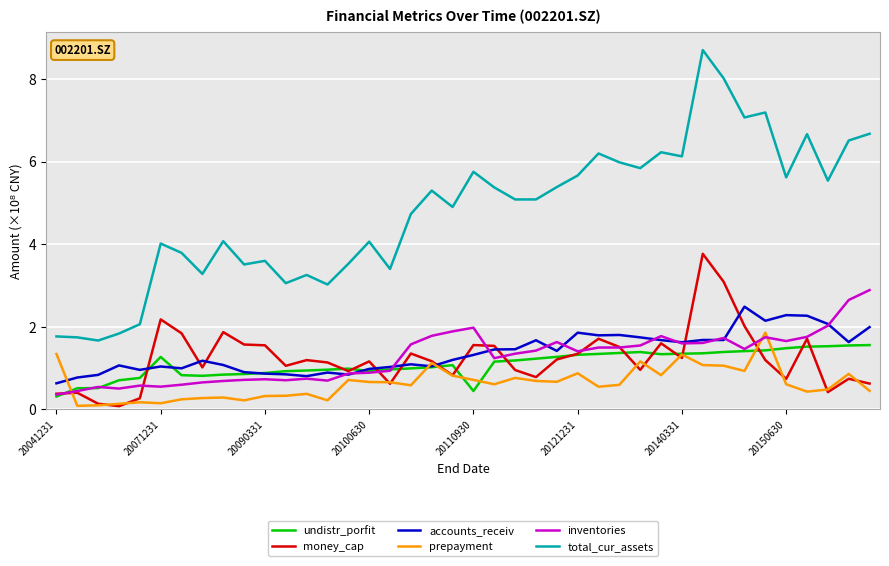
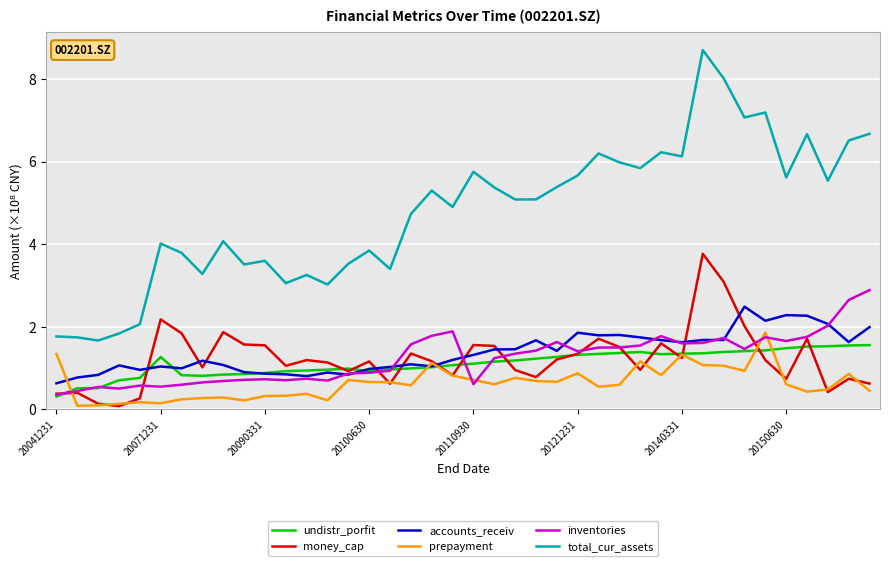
  {
    "undistr_porfit": {
      "20071231": 1.3,
-     "20110930": 0.4,
+     "20110930": 1.1,
      "20150630": 1.5
    },
    "money_cap": {
      "20071231": 2.2,
      "20090331": 1.6,
      "20100630": 1.2,
      "20110930": 1.6,
      "20140331": 1.2,
      "20150630": 0.7
    },
    "accounts_receiv": {
      "20041231": 0.6,
      "20071231": 1.0,
      "20110930": 1.3,
      "20121231": 1.9,
      "20150630": 2.3
    },
    "prepayment": {
      "20041231": 1.3,
      "20071231": 0.2,
      "20090331": 0.3,
      "20100630": 0.7,
      "20110930": 0.7,
      "20121231": 0.9,
      "20150630": 0.6
    },
    "inventories": {
      "20071231": 0.6,
      "20090331": 0.7,
-     "20110930": 2.0,
+     "20110930": 0.6,
      "20150630": 1.7
    },
    "total_cur_assets": {
      "20041231": 1.8,
      "20071231": 4.0,
      "20090331": 3.6,
-     "20100630": 4.1,
+     "20100630": 3.8,
      "20110930": 5.8,
      "20121231": 5.7,
      "20140331": 6.1,
      "20150630": 5.6
    }
  }
